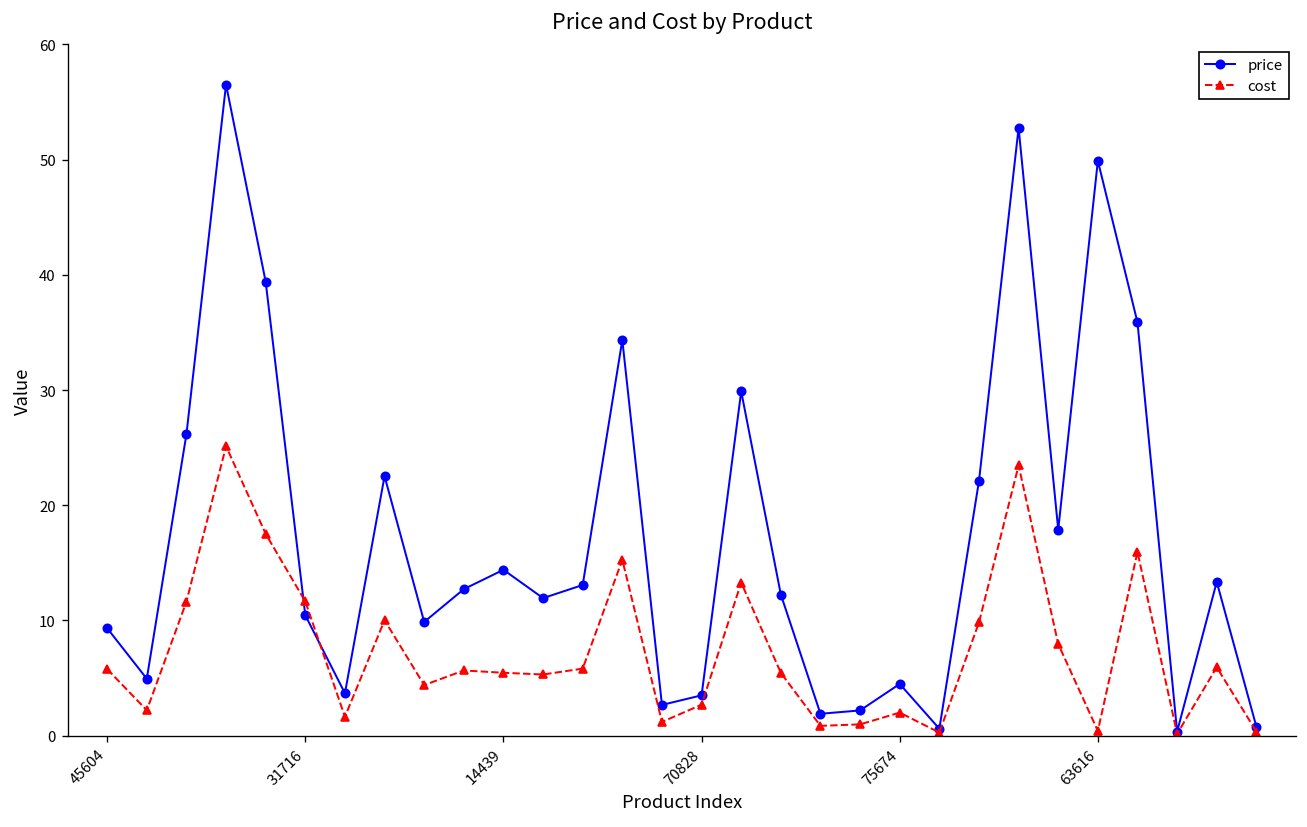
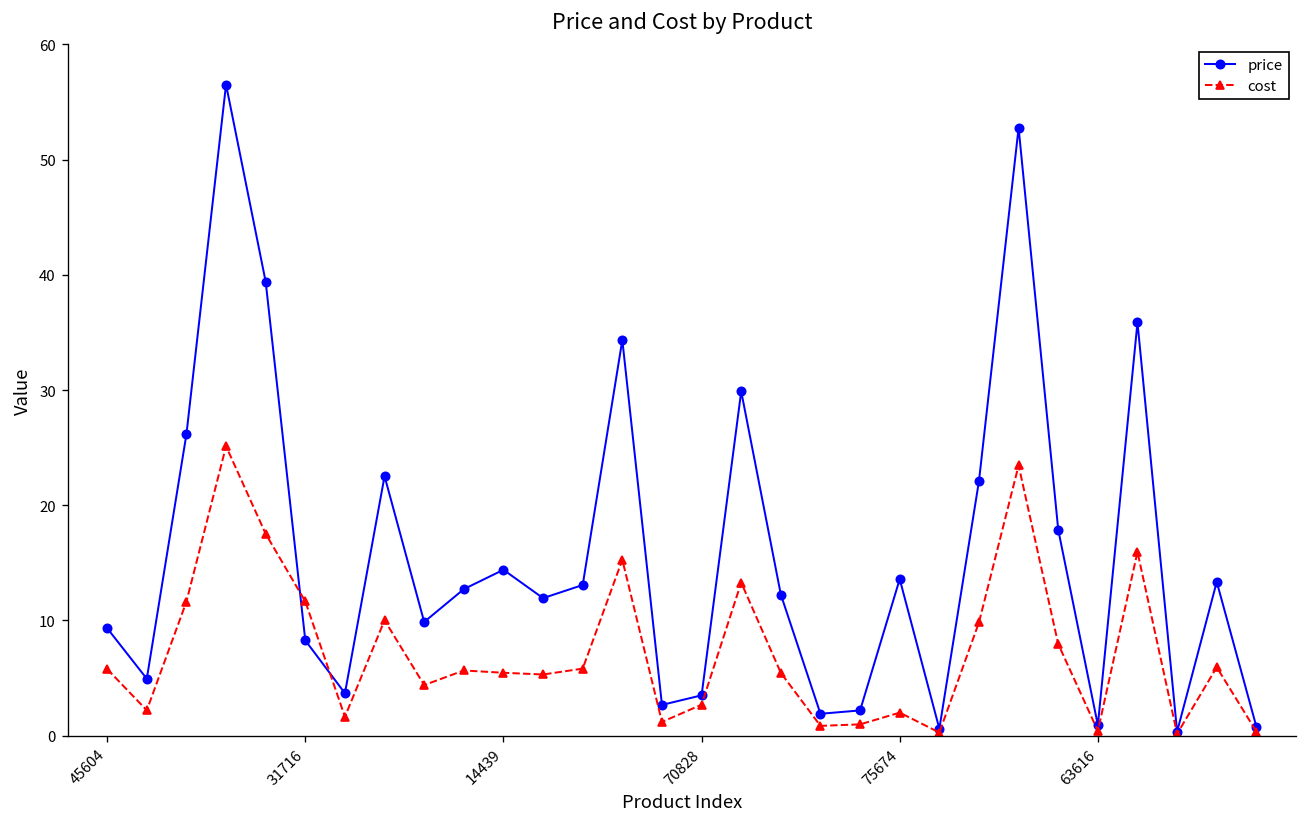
  {
    "price": {
      "45604": 9,
-     "31716": 10,
+     "31716": 8,
      "14439": 14,
      "70828": 3,
-     "75674": 4,
-     "63616": 50
+     "75674": 14,
+     "63616": 1
    },
    "cost": {
      "45604": 6,
      "31716": 12,
      "14439": 5,
      "70828": 3,
      "75674": 2,
      "63616": 0
    }
  }
